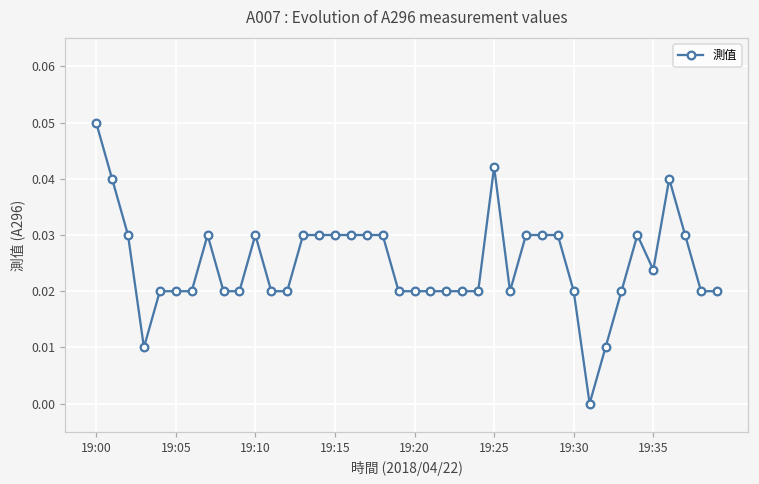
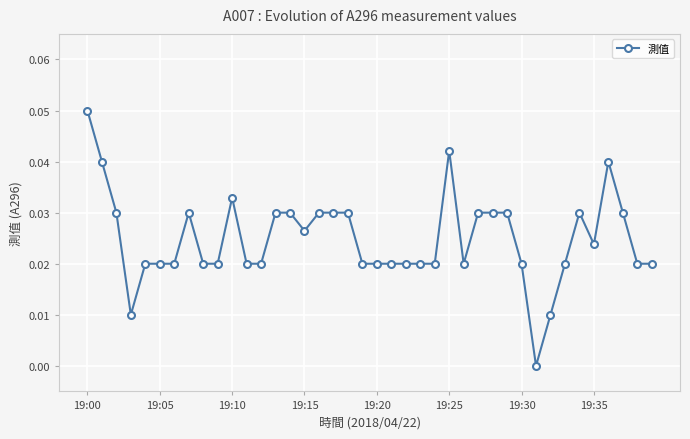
  {
    "19:00": 0.050,
    "19:05": 0.020,
-   "19:10": 0.030,
-   "19:15": 0.030,
+   "19:10": 0.033,
+   "19:15": 0.026,
    "19:20": 0.020,
    "19:25": 0.042,
    "19:30": 0.020,
    "19:35": 0.024
  }
